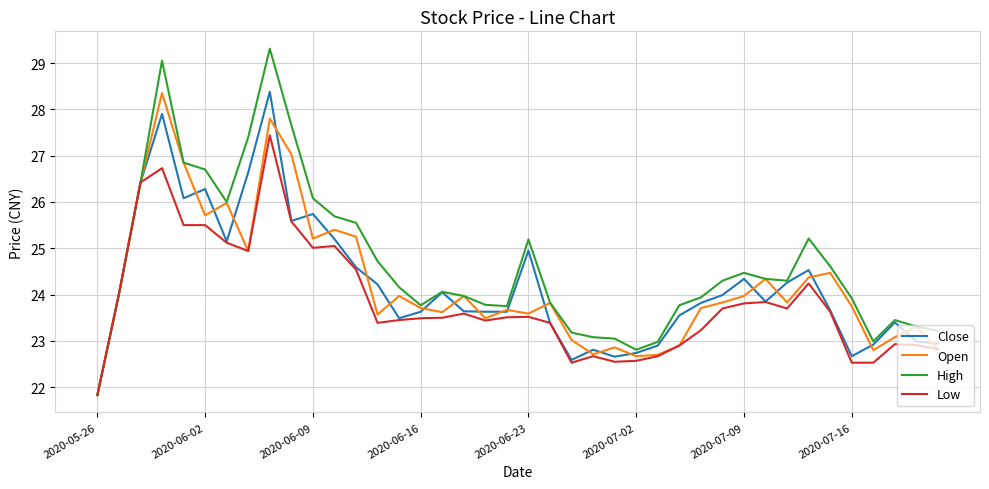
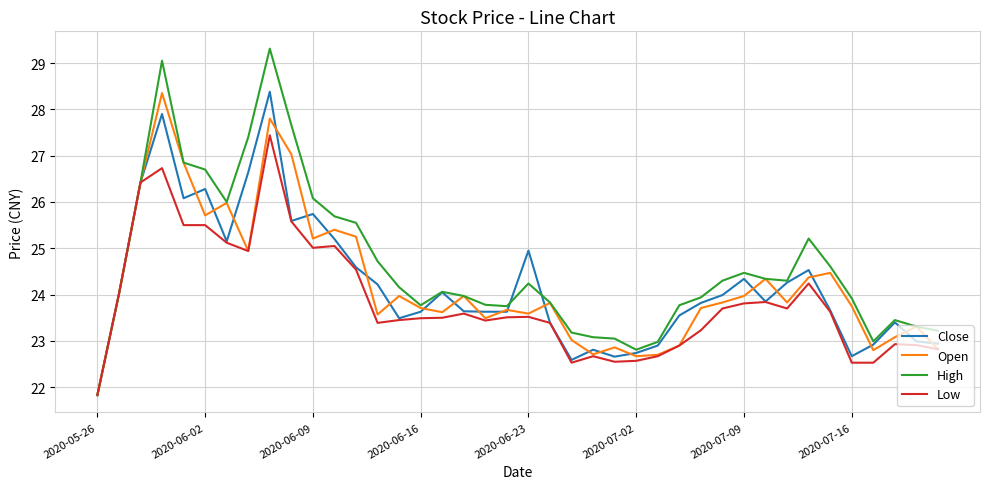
  {
    "Close": {
      "2020-06-02": 26.3,
      "2020-06-09": 25.7,
      "2020-06-16": 23.6,
      "2020-06-23": 25.0,
      "2020-07-02": 22.7,
      "2020-07-09": 24.3,
      "2020-07-16": 22.7
    },
    "Open": {
      "2020-06-02": 25.7,
      "2020-06-09": 25.2,
      "2020-06-16": 23.7,
      "2020-06-23": 23.6,
      "2020-07-02": 22.7,
      "2020-07-09": 24.0,
      "2020-07-16": 23.8
    },
    "High": {
      "2020-06-02": 26.7,
      "2020-06-09": 26.1,
      "2020-06-16": 23.8,
-     "2020-06-23": 25.2,
+     "2020-06-23": 24.2,
      "2020-07-02": 22.8,
      "2020-07-09": 24.5,
      "2020-07-16": 23.9
    },
    "Low": {
      "2020-06-02": 25.5,
      "2020-06-09": 25.0,
      "2020-06-16": 23.5,
      "2020-06-23": 23.5,
      "2020-07-02": 22.6,
      "2020-07-09": 23.8,
      "2020-07-16": 22.5
    }
  }
